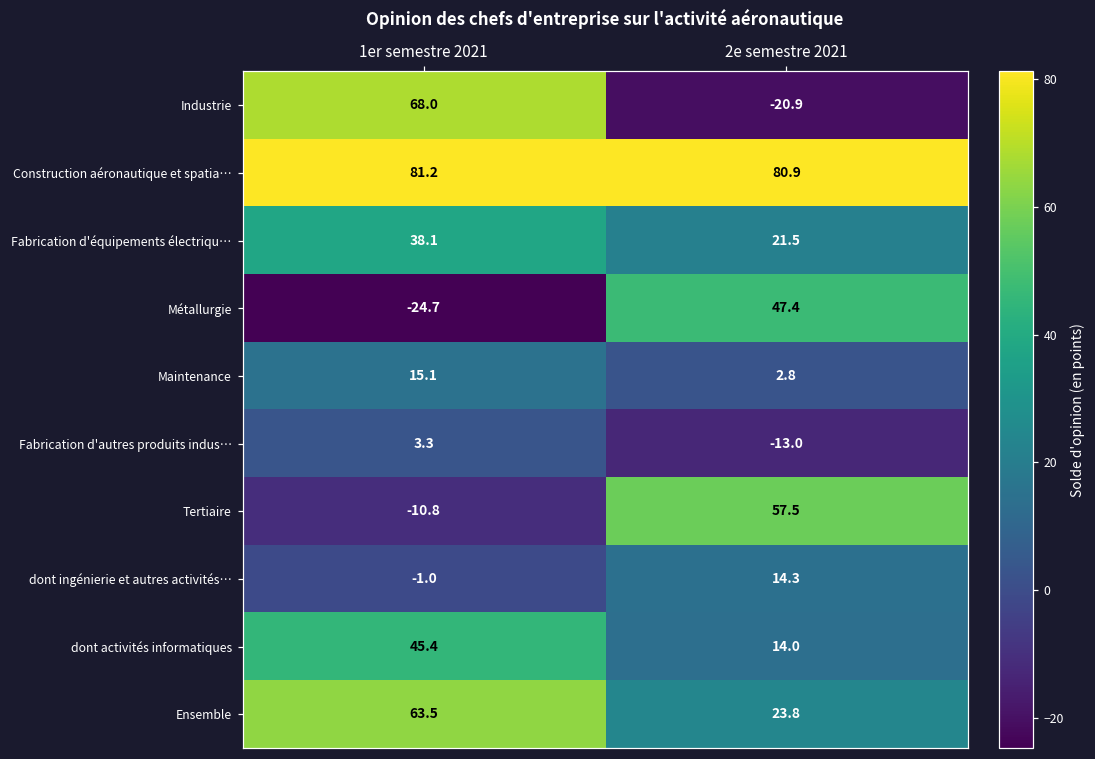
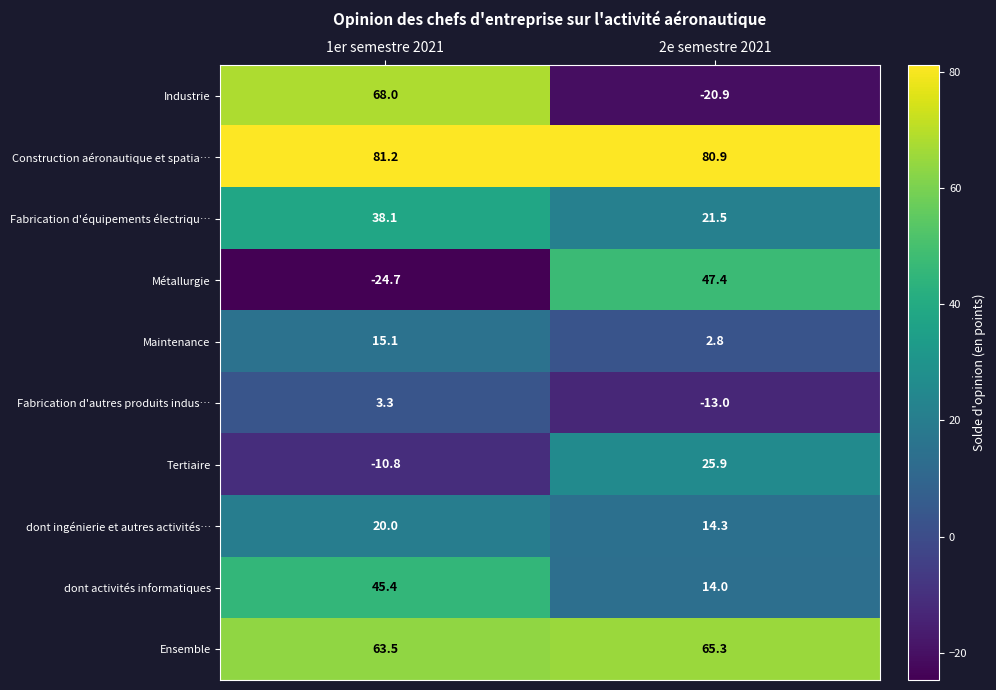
  {
    "Industrie": {
      "1er semestre 2021": 68.0,
      "2e semestre 2021": -20.9
    },
    "Construction aéronautique et spatia…": {
      "1er semestre 2021": 81.2,
      "2e semestre 2021": 80.9
    },
    "Fabrication d'équipements électriqu…": {
      "1er semestre 2021": 38.1,
      "2e semestre 2021": 21.5
    },
    "Métallurgie": {
      "1er semestre 2021": -24.7,
      "2e semestre 2021": 47.4
    },
    "Maintenance": {
      "1er semestre 2021": 15.1,
      "2e semestre 2021": 2.8
    },
    "Fabrication d'autres produits indus…": {
      "1er semestre 2021": 3.3,
      "2e semestre 2021": -13.0
    },
    "Tertiaire": {
      "1er semestre 2021": -10.8,
-     "2e semestre 2021": 57.5
+     "2e semestre 2021": 25.9
    },
    "dont ingénierie et autres activités…": {
-     "1er semestre 2021": -1.0,
+     "1er semestre 2021": 20.0,
      "2e semestre 2021": 14.3
    },
    "dont activités informatiques": {
      "1er semestre 2021": 45.4,
      "2e semestre 2021": 14.0
    },
    "Ensemble": {
      "1er semestre 2021": 63.5,
-     "2e semestre 2021": 23.8
+     "2e semestre 2021": 65.3
    }
  }
